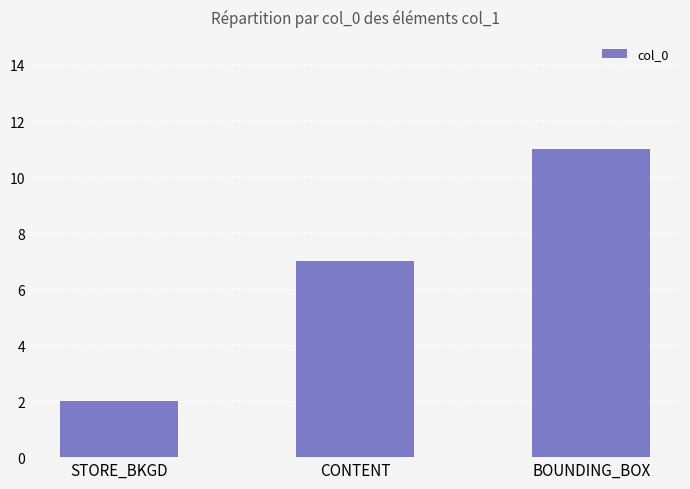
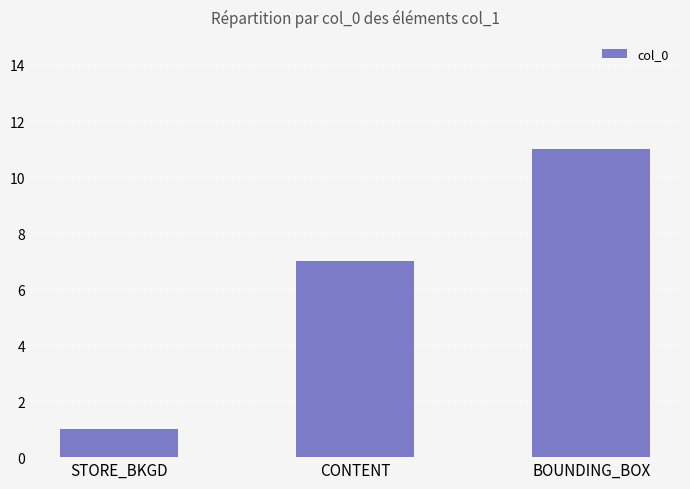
  {
-   "STORE_BKGD": 2,
+   "STORE_BKGD": 1,
    "CONTENT": 7,
    "BOUNDING_BOX": 11
  }
